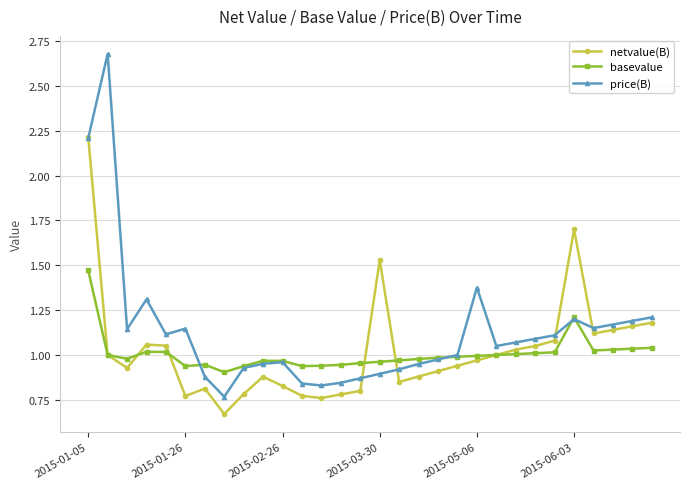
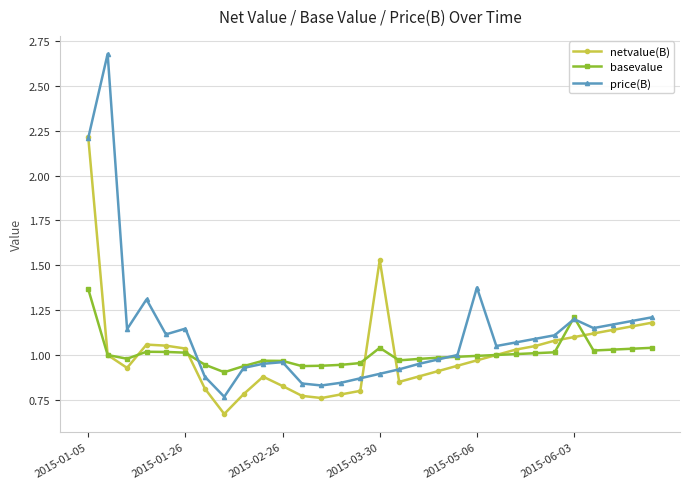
  {
    "netvalue(B)": {
-     "2015-01-26": 0.77,
+     "2015-01-26": 1.04,
      "2015-02-26": 0.83,
      "2015-03-30": 1.53,
      "2015-05-06": 0.97,
-     "2015-06-03": 1.7
+     "2015-06-03": 1.1
    },
    "basevalue": {
-     "2015-01-05": 1.47,
-     "2015-01-26": 0.94,
-     "2015-03-30": 0.96,
+     "2015-01-05": 1.37,
+     "2015-01-26": 1.01,
+     "2015-03-30": 1.04,
      "2015-05-06": 1.00
    },
    "price(B)": {
      "2015-01-26": 1.15,
      "2015-03-30": 0.90,
      "2015-05-06": 1.38
    }
  }
